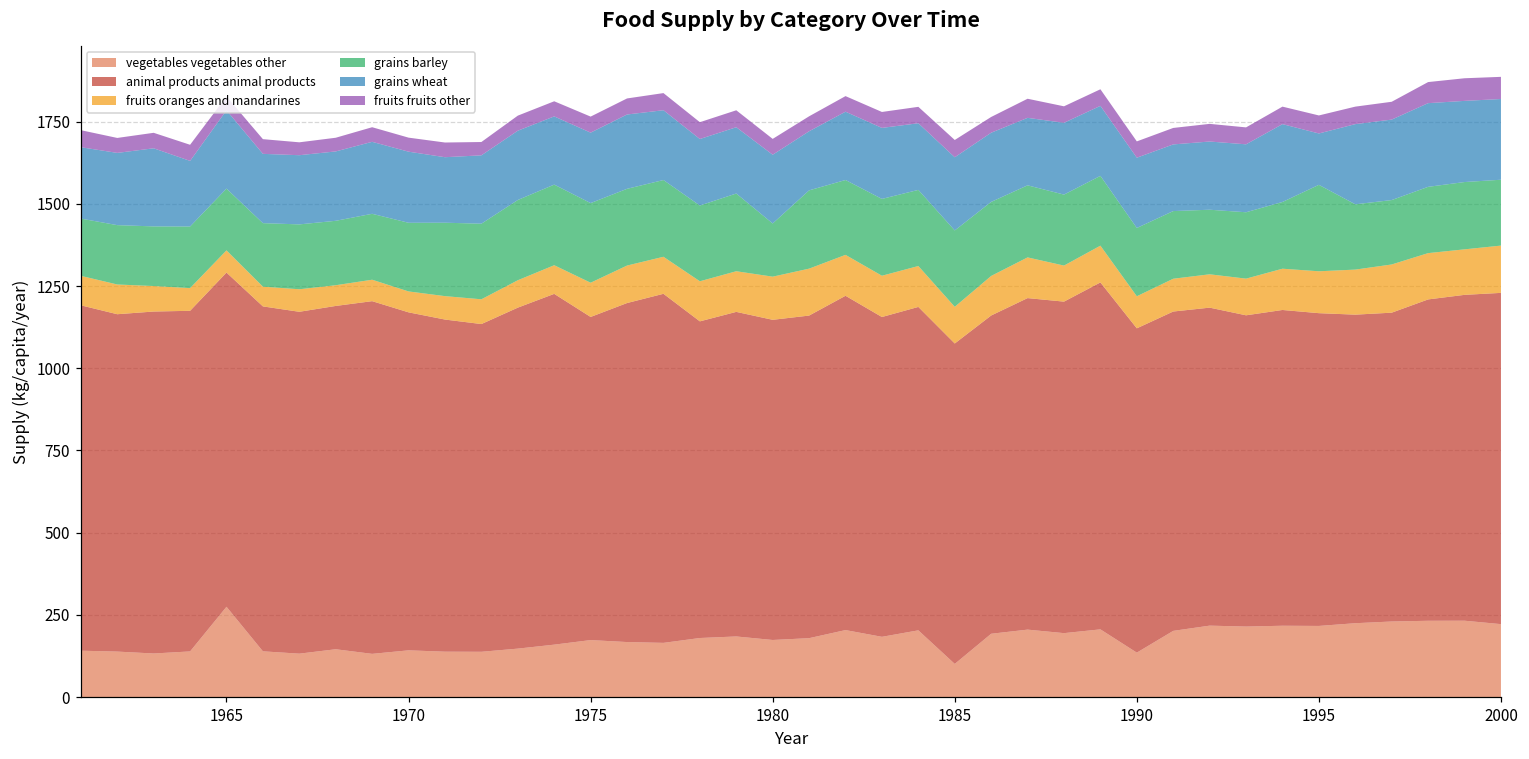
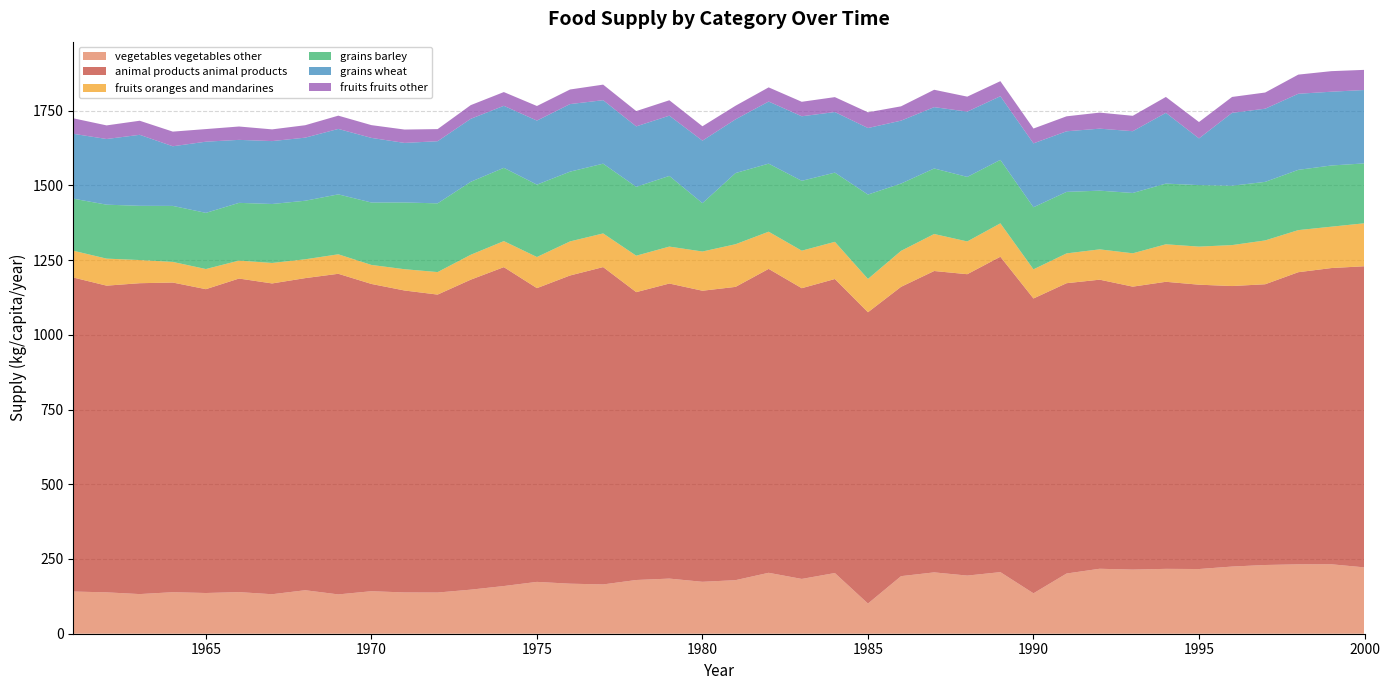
  {
    "vegetables vegetables other": {
-     "1965": 270,
+     "1965": 140,
      "1970": 140,
      "1975": 170,
      "1980": 170,
      "1985": 100,
      "1990": 140,
      "1995": 220,
      "2000": 220
    },
    "animal products animal products": {
      "1965": 1020,
      "1970": 1030,
      "1975": 980,
      "1980": 970,
      "1985": 970,
      "1990": 990,
      "1995": 950,
      "2000": 1010
    },
    "fruits oranges and mandarines": {
      "1965": 70,
      "1970": 60,
      "1975": 100,
      "1980": 130,
      "1985": 110,
      "1990": 100,
      "1995": 130,
      "2000": 140
    },
    "grains barley": {
      "1965": 190,
      "1970": 210,
      "1975": 240,
      "1980": 160,
-     "1985": 230,
+     "1985": 280,
      "1990": 210,
-     "1995": 260,
+     "1995": 210,
      "2000": 200
    },
    "grains wheat": {
      "1965": 240,
      "1970": 220,
      "1975": 210,
      "1980": 210,
      "1985": 220,
      "1990": 210,
      "1995": 160,
      "2000": 250
    },
    "fruits fruits other": {
      "1970": 40,
      "1975": 50,
      "1980": 50,
      "1985": 50,
      "1990": 50,
      "1995": 50,
      "2000": 70
    }
  }
